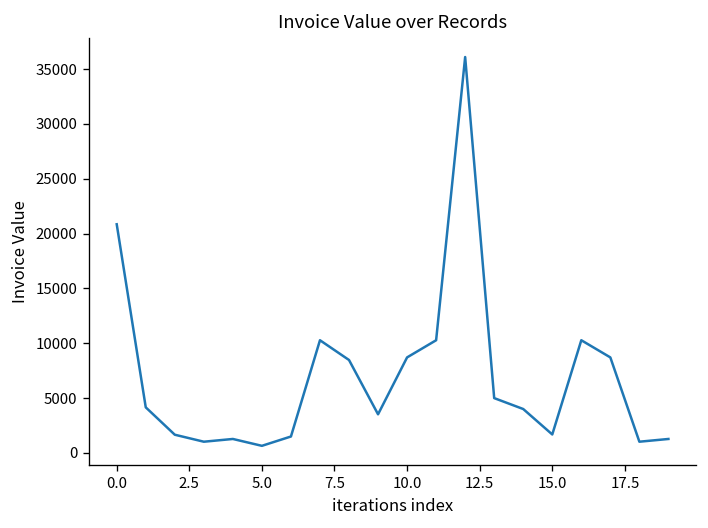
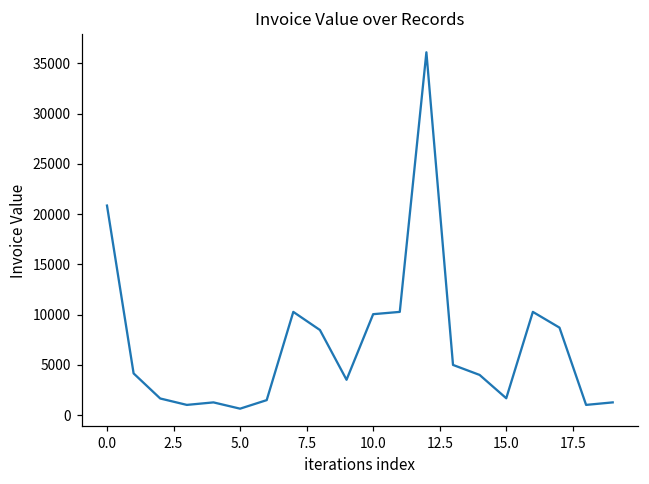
  {
    "0.0": 21000,
    "5.0": 1000,
-   "10.0": 9000,
+   "10.0": 10000,
    "15.0": 2000
  }
